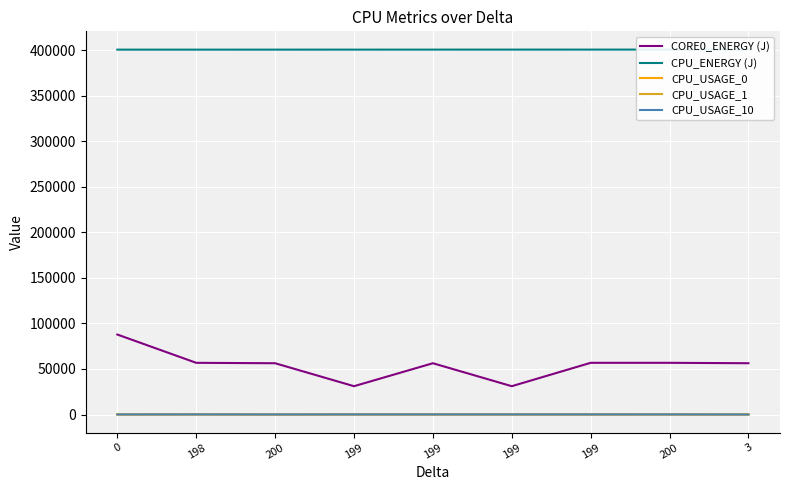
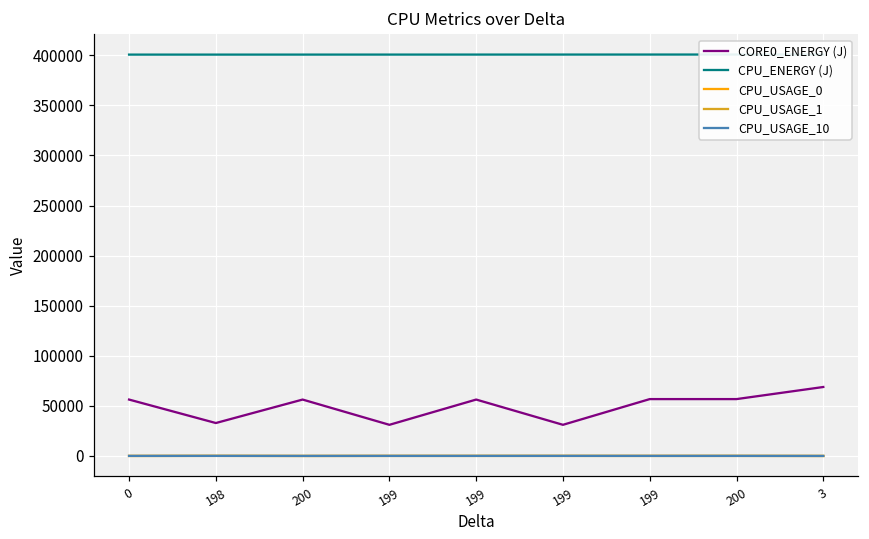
  {
    "CORE0_ENERGY (J)": {
-     "0": 90000,
-     "198": 60000,
-     "3": 60000
+     "0": 60000,
+     "198": 30000,
+     "3": 70000
    },
    "CPU_ENERGY (J)": {
      "0": 400000,
      "198": 400000
    },
    "CPU_USAGE_10": {
      "0": 0,
      "198": 0,
      "3": 0
    }
  }
